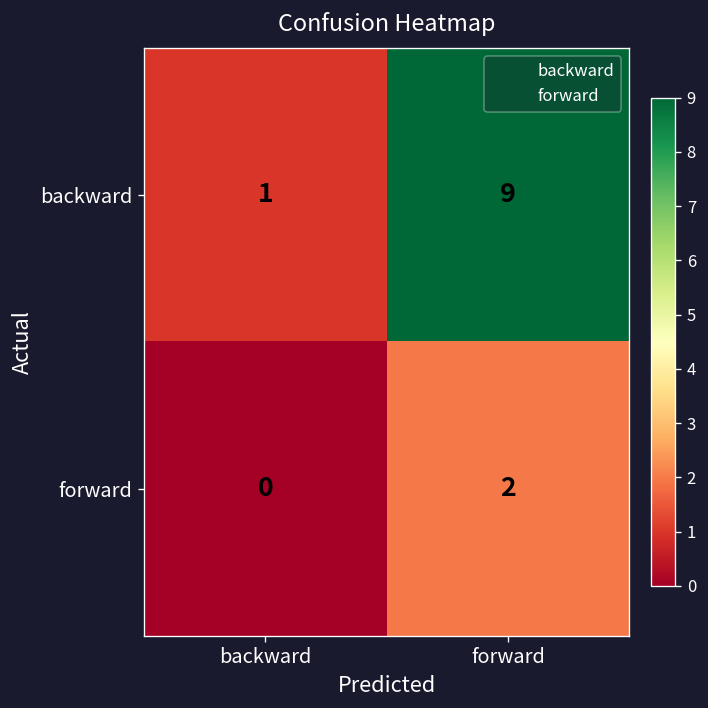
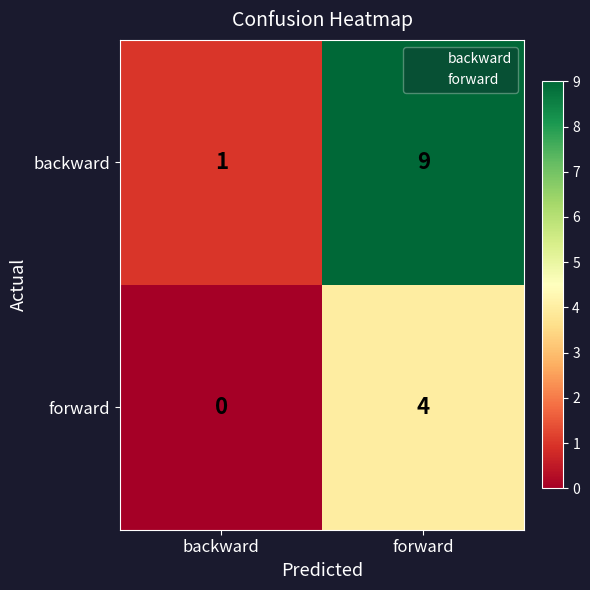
  {
    "backward": {
      "backward": 1,
      "forward": 9
    },
    "forward": {
      "backward": 0,
-     "forward": 2
+     "forward": 4
    }
  }
